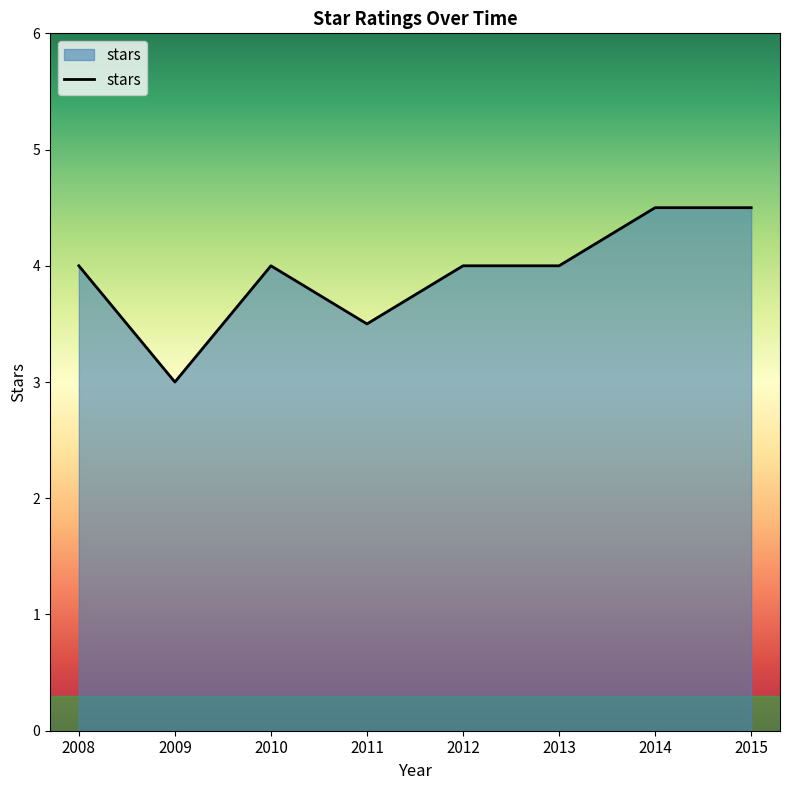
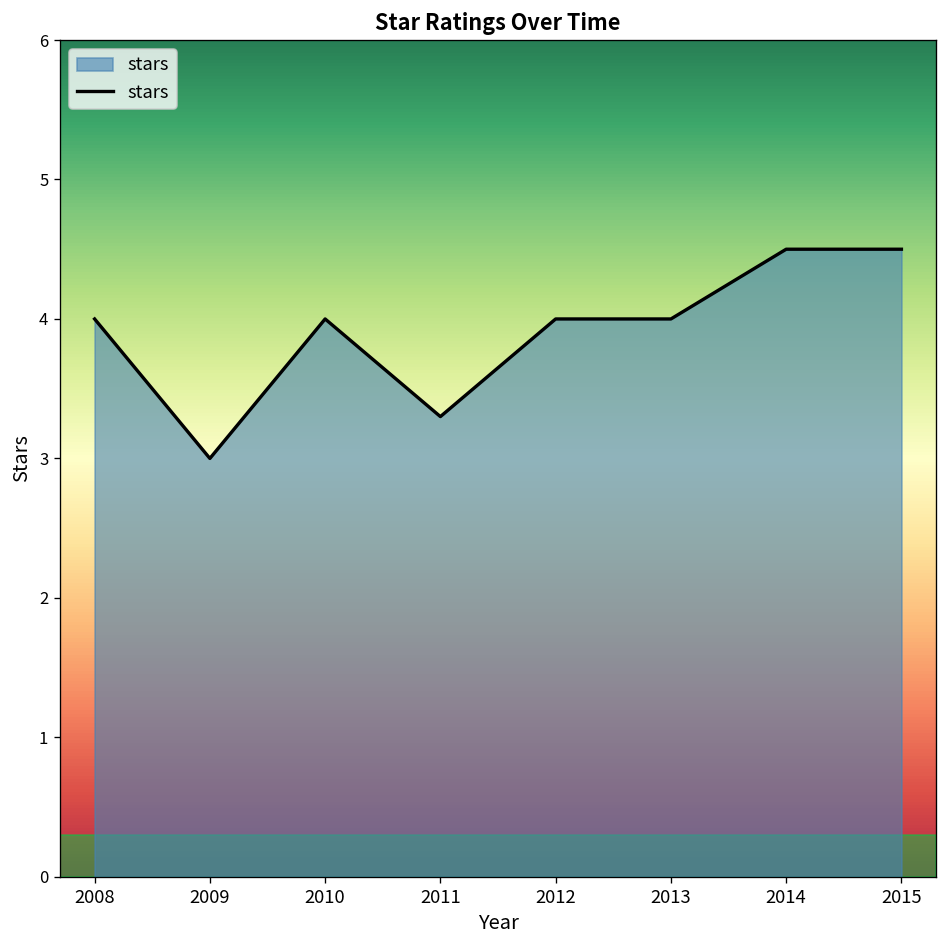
  {
    "2008": 4.0,
    "2009": 3.0,
    "2010": 4.0,
-   "2011": 3.5,
+   "2011": 3.3,
    "2012": 4.0,
    "2013": 4.0,
    "2014": 4.5,
    "2015": 4.5
  }
